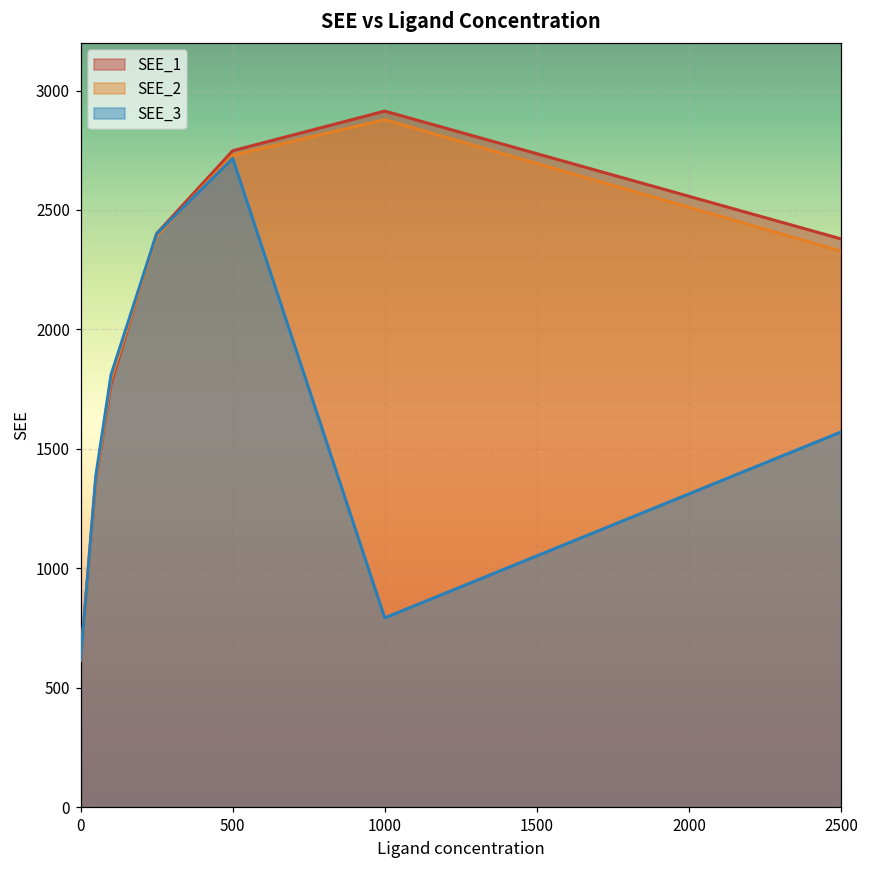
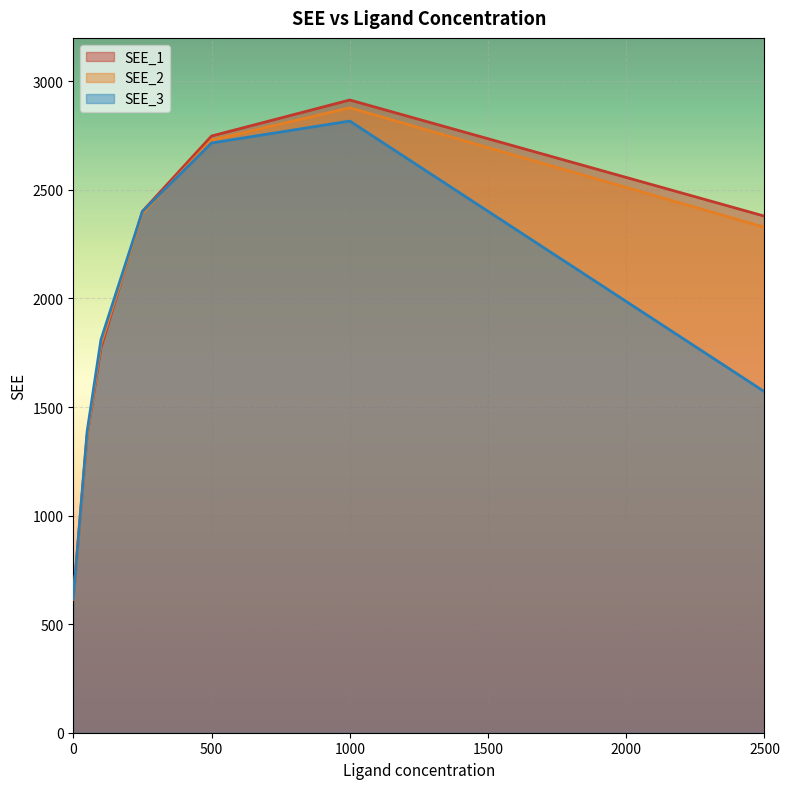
  {
    "SEE_3": {
      "500": 2720,
-     "1000": 790,
+     "1000": 2820,
      "2500": 1570
    }
  }
